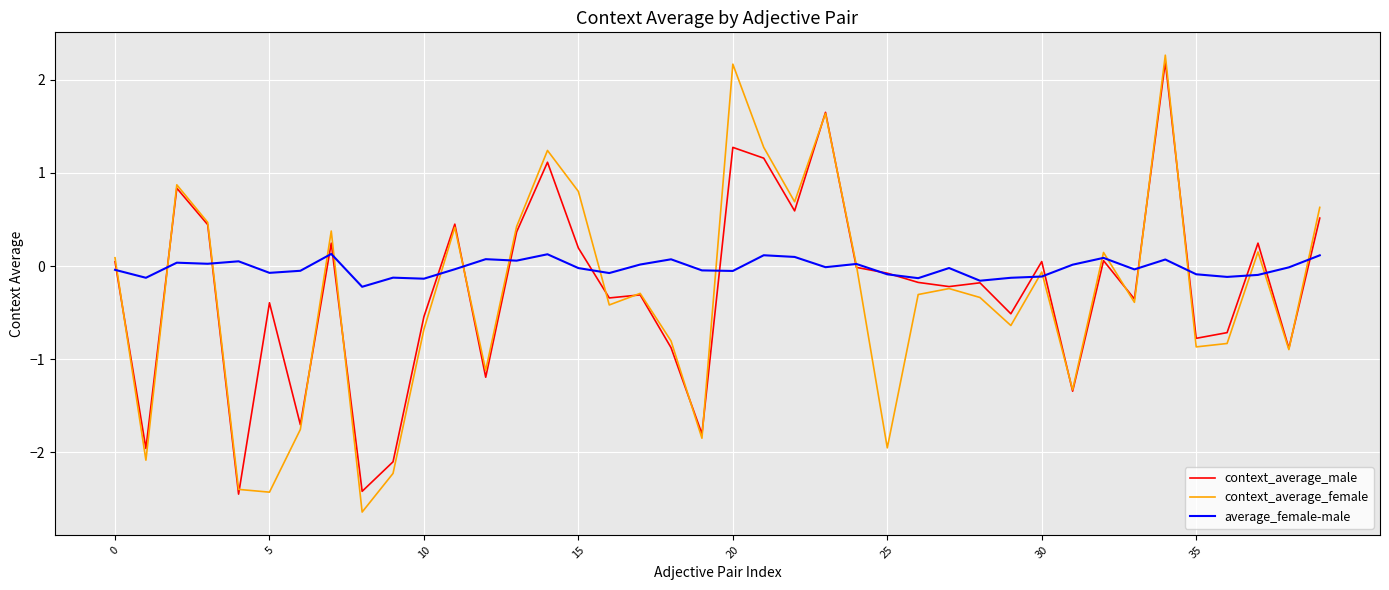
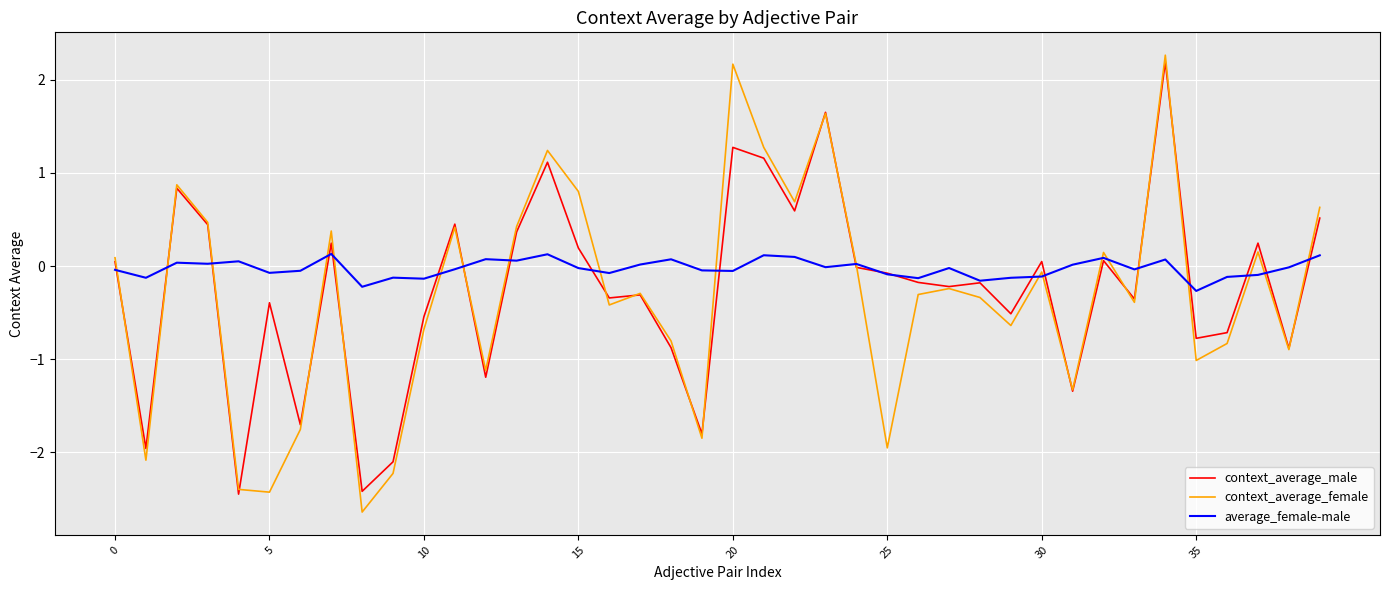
  {
    "context_average_male": {
      "0": 0.0,
      "5": -0.4,
      "10": -0.5,
      "15": 0.2,
      "20": 1.3,
      "30": 0.0,
      "35": -0.8
    },
    "context_average_female": {
      "0": 0.1,
      "5": -2.4,
      "10": -0.7,
      "15": 0.8,
      "20": 2.2,
      "25": -2.0,
      "30": -0.1,
-     "35": -0.9
+     "35": -1.0
    },
    "average_female-male": {
      "0": 0.0,
      "5": -0.1,
      "10": -0.1,
      "15": 0.0,
      "20": -0.1,
      "30": -0.1,
-     "35": -0.1
+     "35": -0.3
    }
  }
